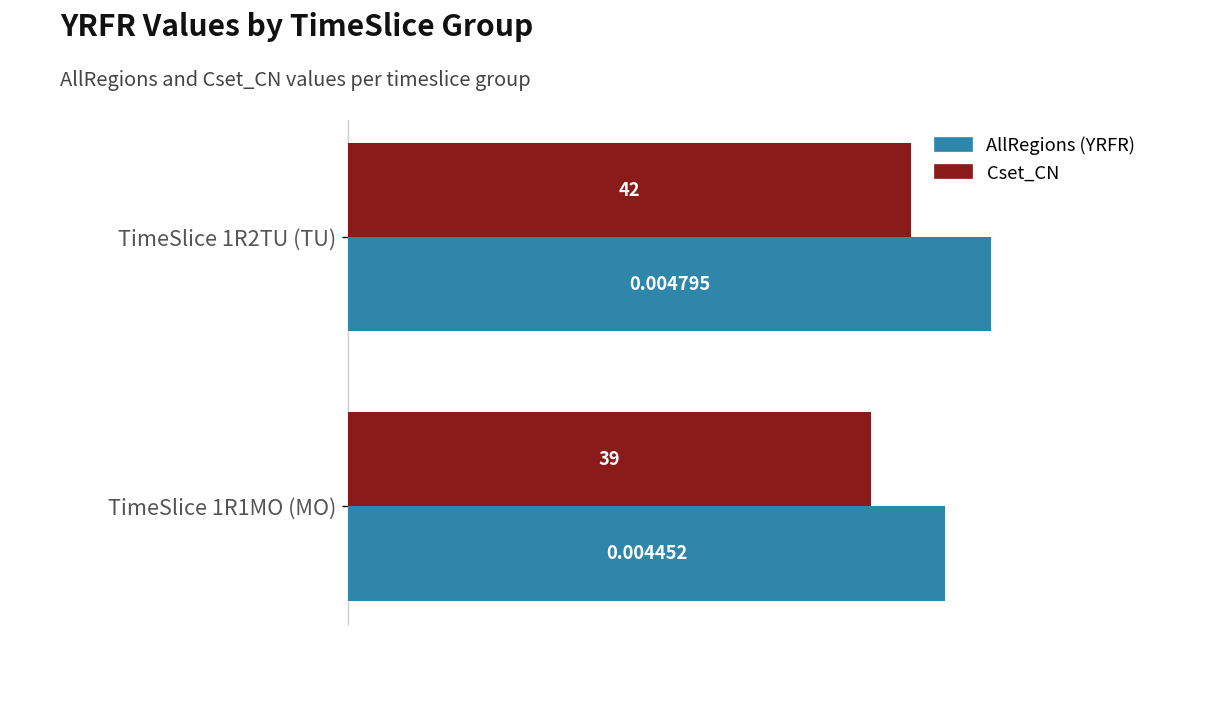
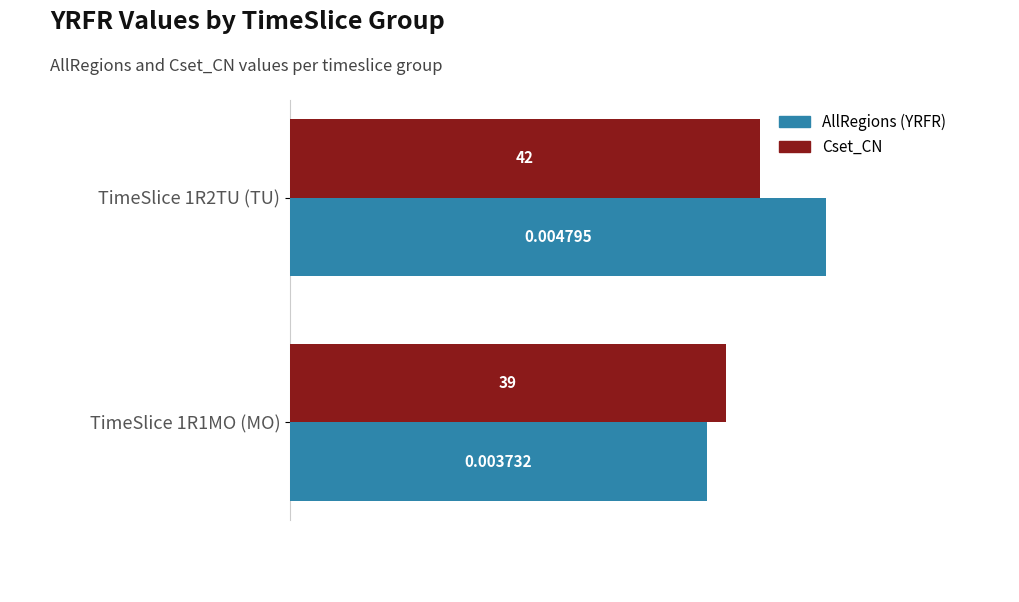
  {
    "AllRegions (YRFR)": {
      "TimeSlice 1R2TU (TU)": 0.004795,
-     "TimeSlice 1R1MO (MO)": 0.004452
+     "TimeSlice 1R1MO (MO)": 0.003732
    }
  }
